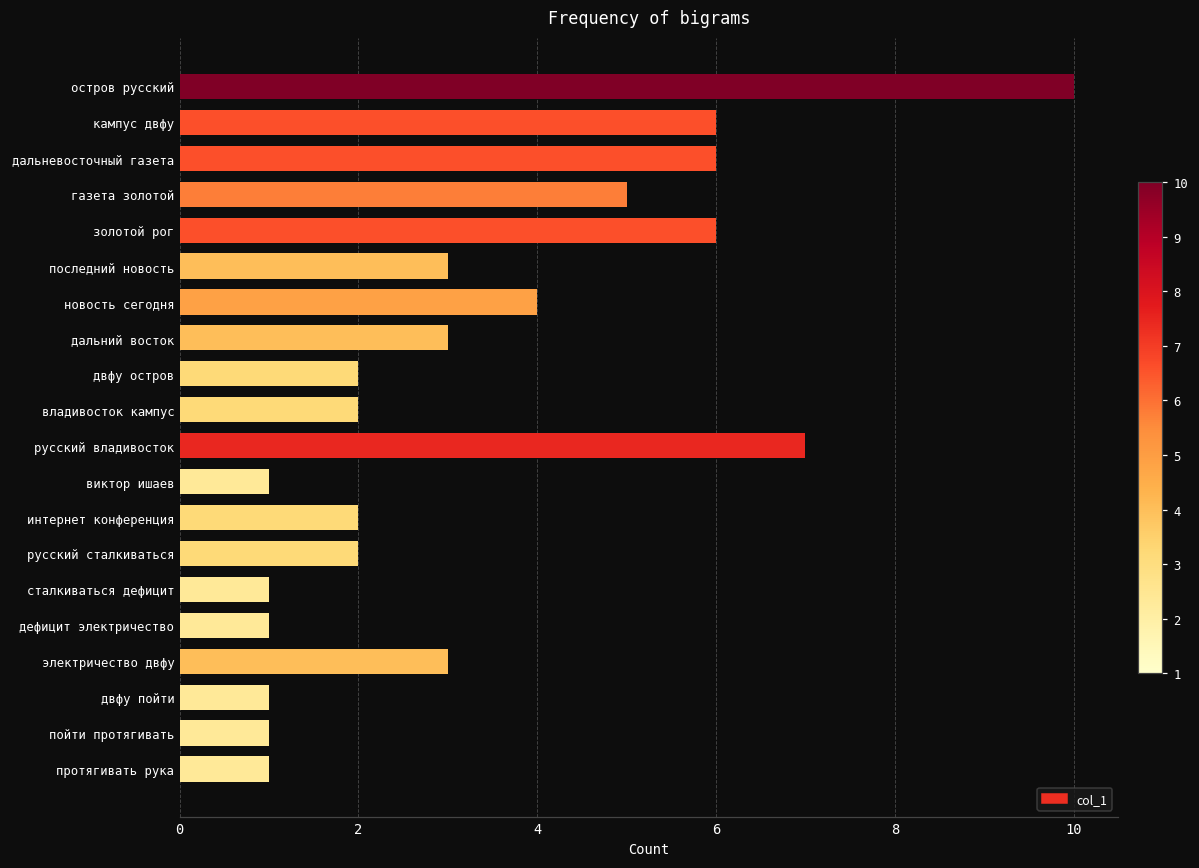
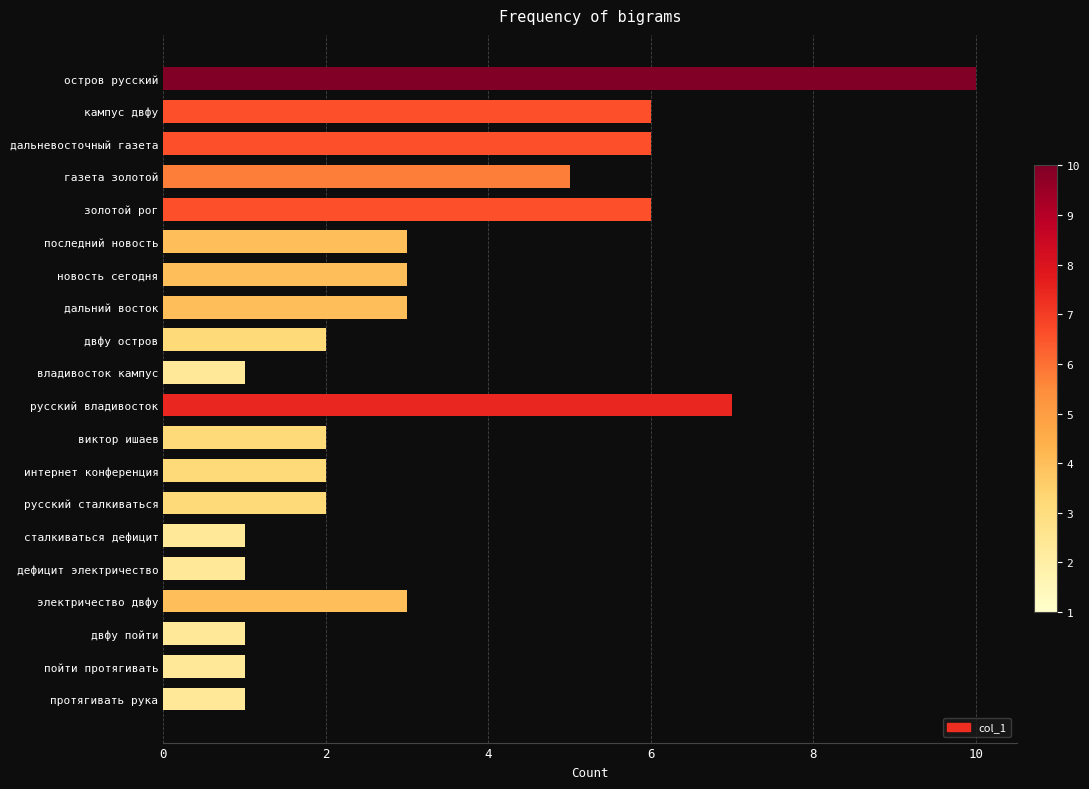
  {
    "остров русский": 10,
    "кампус двфу": 6,
    "дальневосточный газета": 6,
    "газета золотой": 5,
    "золотой рог": 6,
    "последний новость": 3,
-   "новость сегодня": 4,
+   "новость сегодня": 3,
    "дальний восток": 3,
    "двфу остров": 2,
-   "владивосток кампус": 2,
+   "владивосток кампус": 1,
    "русский владивосток": 7,
-   "виктор ишаев": 1,
+   "виктор ишаев": 2,
    "интернет конференция": 2,
    "русский сталкиваться": 2,
    "сталкиваться дефицит": 1,
    "дефицит электричество": 1,
    "электричество двфу": 3,
    "двфу пойти": 1,
    "пойти протягивать": 1,
    "протягивать рука": 1
  }
